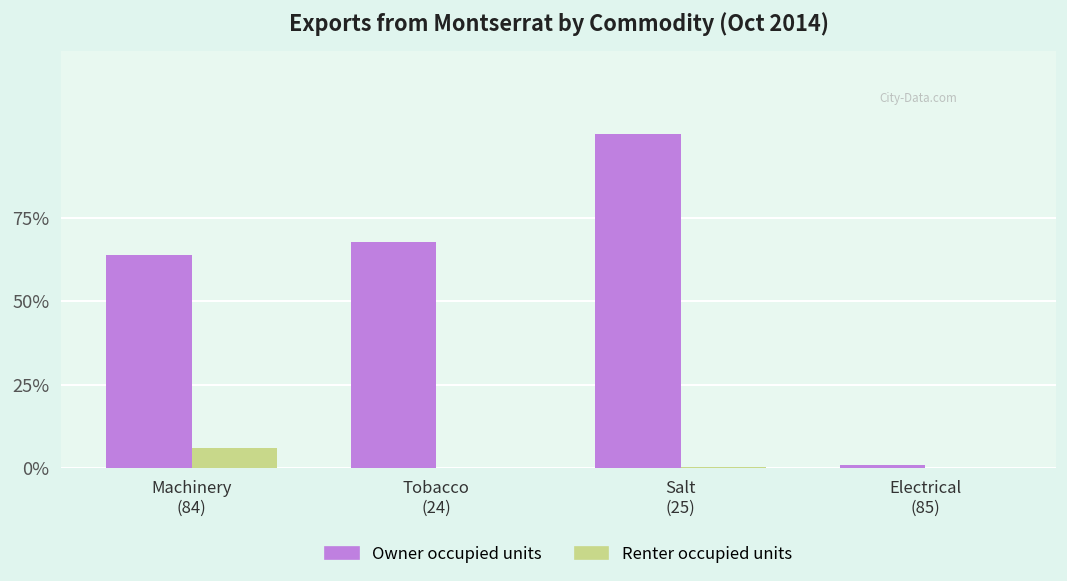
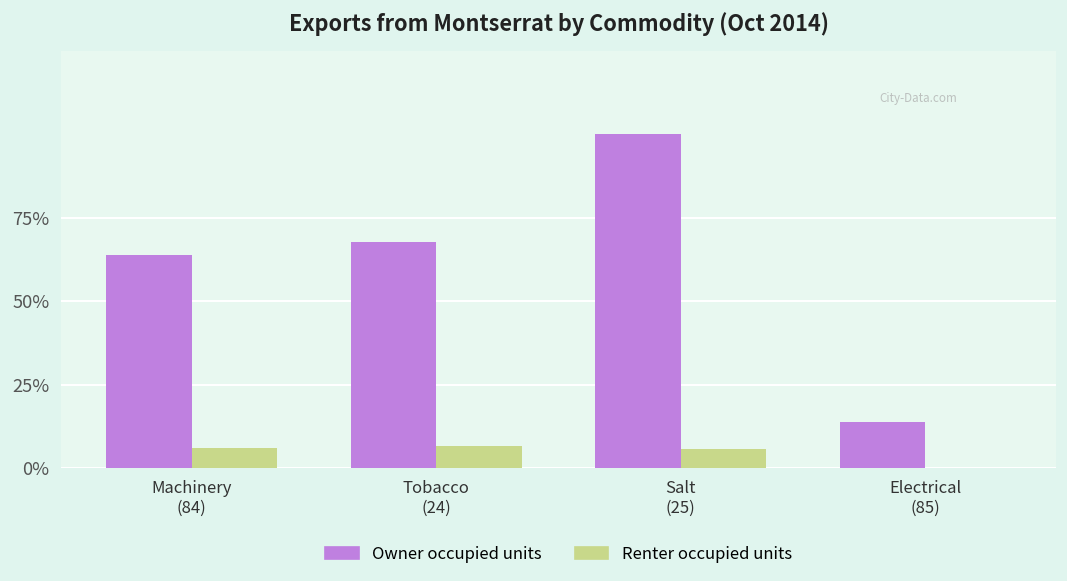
  {
    "Owner occupied units": {
      "Machinery (84)": "64%",
      "Tobacco (24)": "68%",
      "Salt (25)": "100%",
-     "Electrical (85)": "1%"
+     "Electrical (85)": "14%"
    },
    "Renter occupied units": {
      "Machinery (84)": "6%",
-     "Tobacco (24)": "0%",
-     "Salt (25)": "0%"
+     "Tobacco (24)": "6%",
+     "Salt (25)": "6%"
    }
  }
